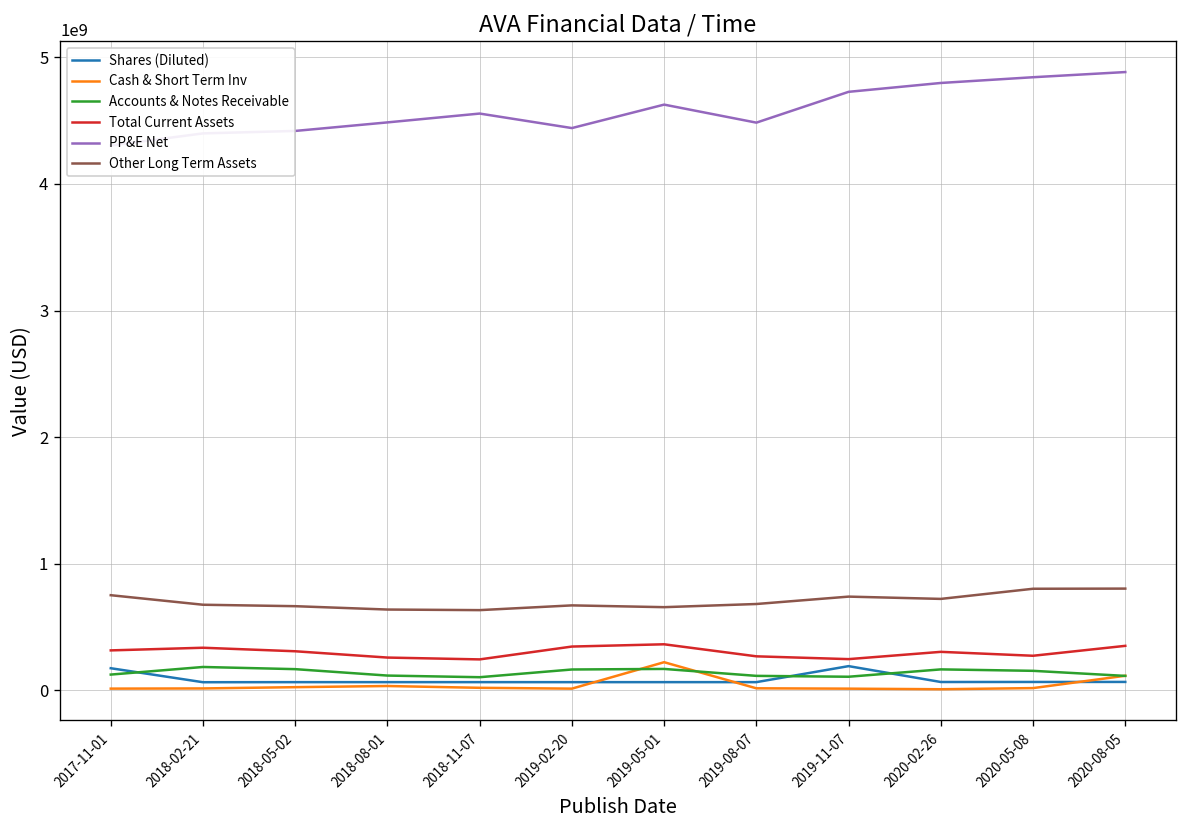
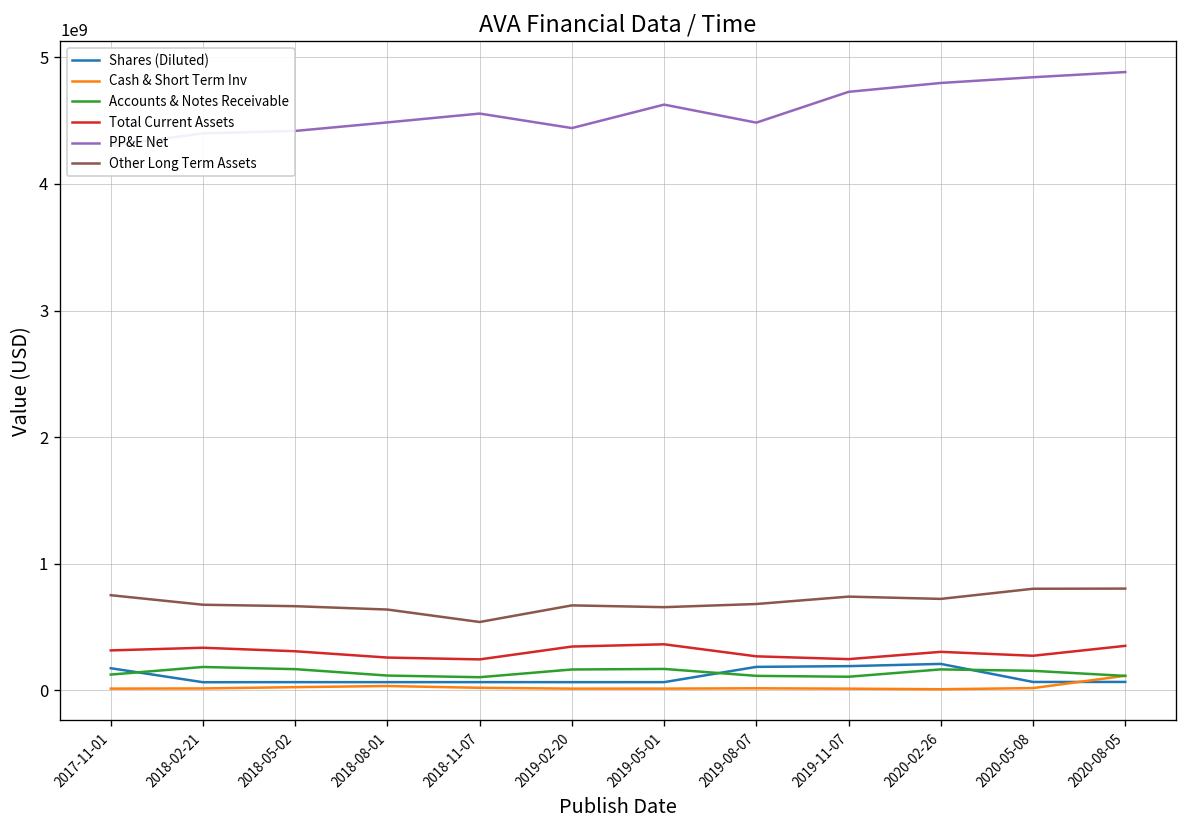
  {
    "Shares (Diluted)": {
      "2017-11-01": 180000000,
      "2018-02-21": 70000000,
      "2018-05-02": 70000000,
      "2018-08-01": 70000000,
      "2018-11-07": 70000000,
      "2019-02-20": 70000000,
      "2019-05-01": 70000000,
-     "2019-08-07": 70000000,
+     "2019-08-07": 190000000,
      "2019-11-07": 190000000,
-     "2020-02-26": 70000000,
+     "2020-02-26": 210000000,
      "2020-05-08": 70000000,
      "2020-08-05": 70000000
    },
    "Cash & Short Term Inv": {
      "2017-11-01": 10000000,
      "2018-02-21": 20000000,
      "2018-05-02": 30000000,
      "2018-08-01": 40000000,
      "2018-11-07": 20000000,
      "2019-02-20": 10000000,
-     "2019-05-01": 220000000,
+     "2019-05-01": 10000000,
      "2019-08-07": 20000000,
      "2019-11-07": 10000000,
      "2020-02-26": 10000000,
      "2020-05-08": 20000000
    },
    "Accounts & Notes Receivable": {
      "2017-11-01": 130000000,
      "2018-02-21": 190000000,
      "2018-05-02": 170000000,
      "2018-08-01": 120000000,
      "2018-11-07": 100000000,
      "2019-02-20": 170000000,
      "2019-05-01": 170000000,
      "2019-08-07": 120000000,
      "2019-11-07": 110000000,
      "2020-02-26": 170000000,
      "2020-05-08": 160000000
    },
    "Total Current Assets": {
      "2017-11-01": 320000000,
      "2018-02-21": 340000000,
      "2018-05-02": 310000000,
      "2018-08-01": 260000000,
      "2018-11-07": 250000000,
      "2019-02-20": 350000000,
      "2019-05-01": 360000000,
      "2019-08-07": 270000000,
      "2019-11-07": 250000000,
      "2020-02-26": 310000000,
      "2020-05-08": 270000000,
      "2020-08-05": 350000000
    },
    "PP&E Net": {
      "2018-05-02": 4420000000,
      "2018-08-01": 4490000000,
      "2018-11-07": 4560000000,
      "2019-02-20": 4440000000,
      "2019-05-01": 4630000000,
      "2019-08-07": 4480000000,
      "2019-11-07": 4730000000,
      "2020-02-26": 4800000000,
      "2020-05-08": 4840000000,
      "2020-08-05": 4880000000
    },
    "Other Long Term Assets": {
      "2017-11-01": 750000000,
      "2018-02-21": 680000000,
      "2018-05-02": 670000000,
      "2018-08-01": 640000000,
-     "2018-11-07": 630000000,
+     "2018-11-07": 540000000,
      "2019-02-20": 670000000,
      "2019-05-01": 660000000,
      "2019-08-07": 680000000,
      "2019-11-07": 740000000,
      "2020-02-26": 720000000,
      "2020-05-08": 800000000,
      "2020-08-05": 800000000
    }
  }
